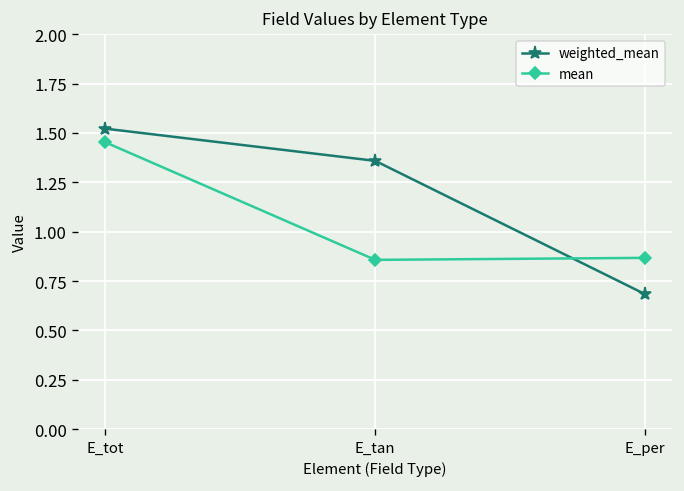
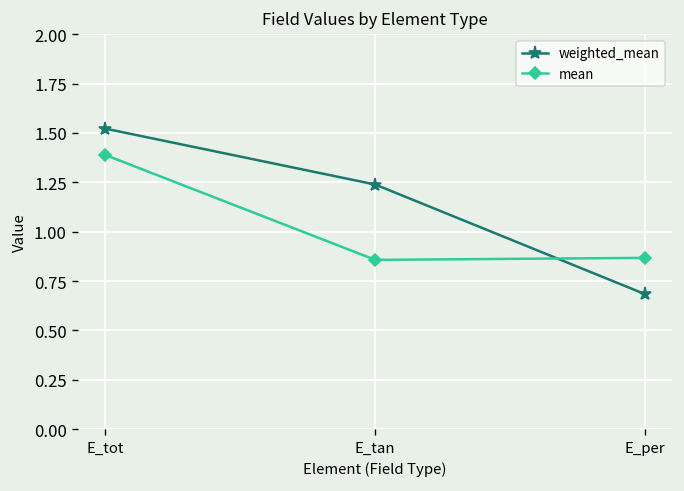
  {
    "weighted_mean": {
      "E_tot": 1.52,
-     "E_tan": 1.36,
+     "E_tan": 1.24,
      "E_per": 0.68
    },
    "mean": {
-     "E_tot": 1.45,
+     "E_tot": 1.39,
      "E_tan": 0.86,
      "E_per": 0.87
    }
  }
